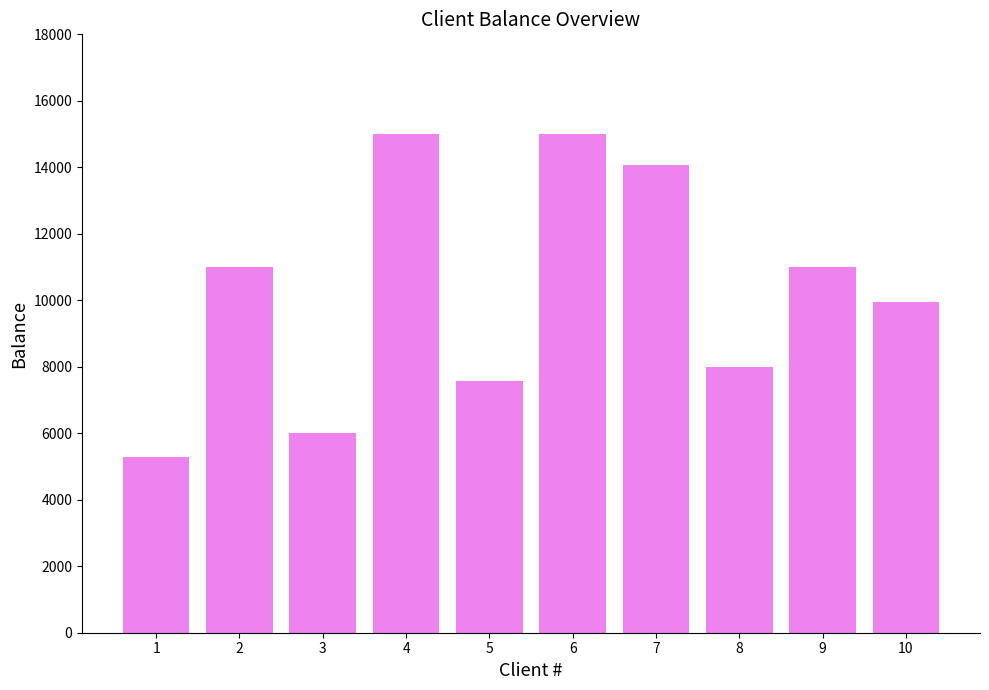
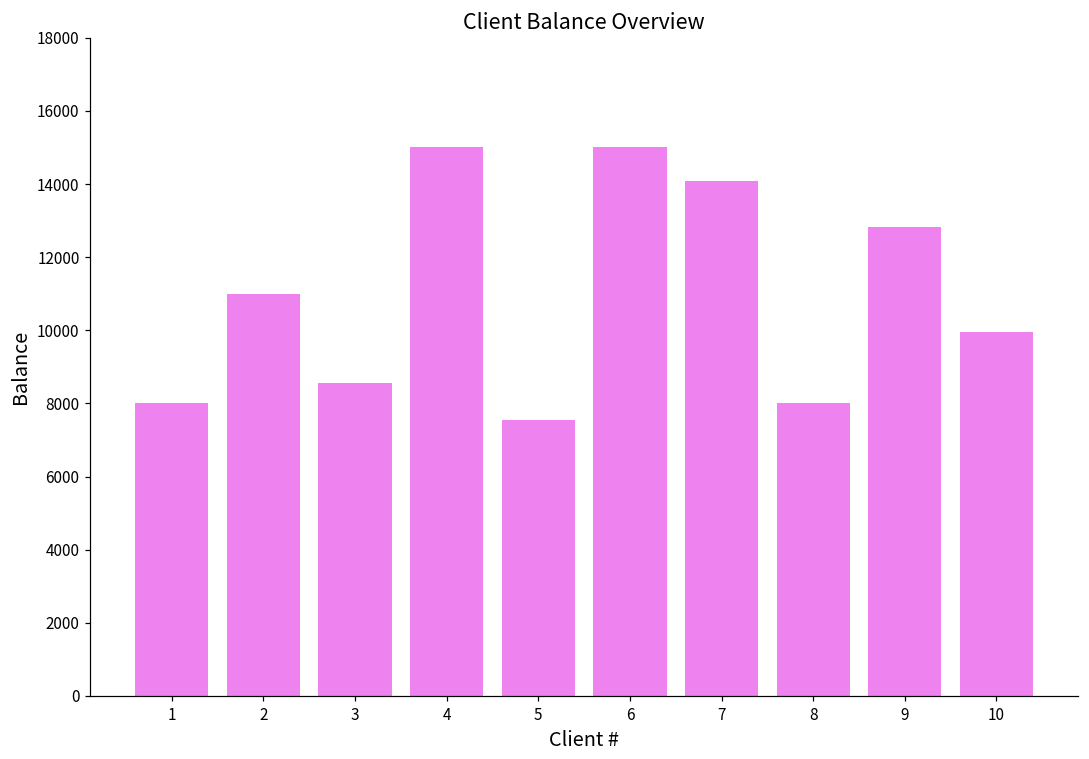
  {
-   "1": 5300,
+   "1": 8000,
    "2": 11000,
-   "3": 6000,
+   "3": 8600,
    "4": 15000,
    "5": 7600,
    "6": 15000,
    "7": 14100,
    "8": 8000,
-   "9": 11000,
+   "9": 12800,
    "10": 10000
  }
